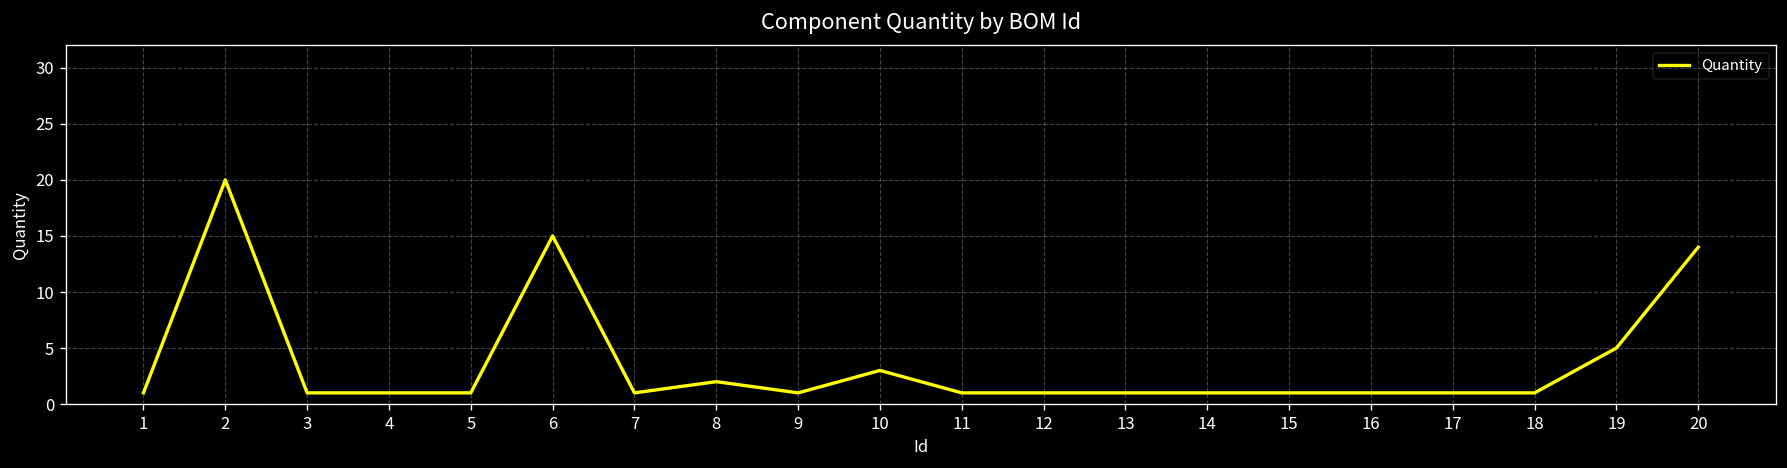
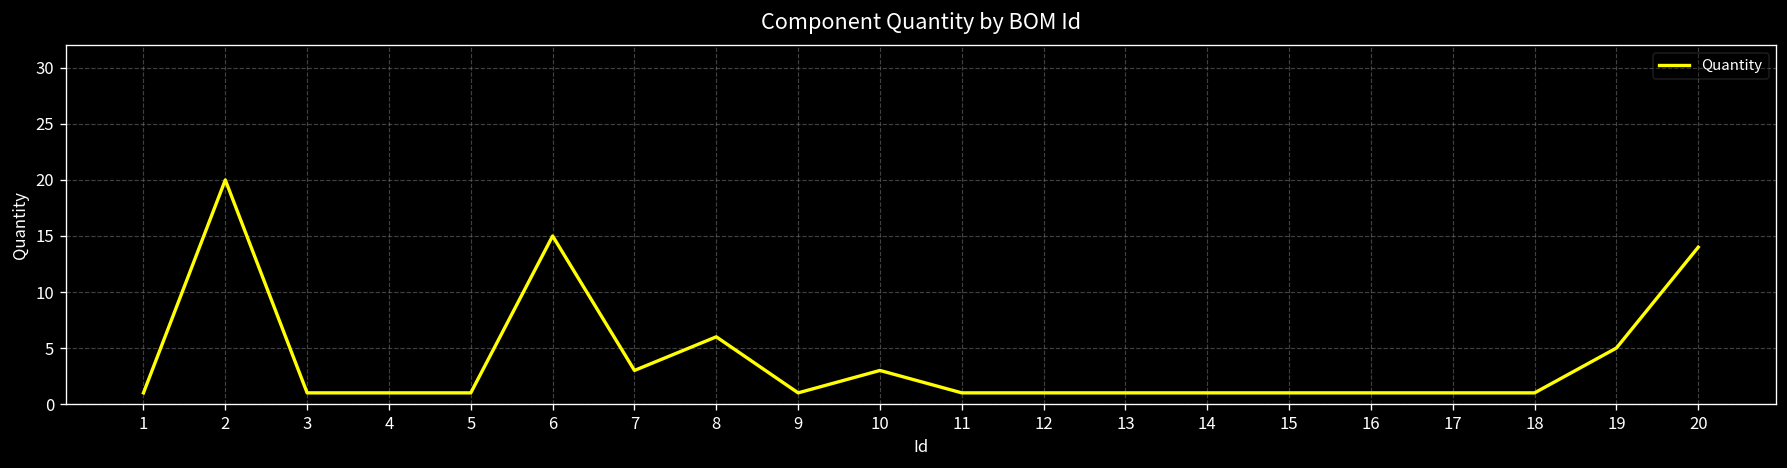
  {
    "1": 1,
    "2": 20,
    "3": 1,
    "4": 1,
    "5": 1,
    "6": 15,
-   "7": 1,
-   "8": 2,
+   "7": 3,
+   "8": 6,
    "9": 1,
    "10": 3,
    "11": 1,
    "12": 1,
    "13": 1,
    "14": 1,
    "15": 1,
    "16": 1,
    "17": 1,
    "18": 1,
    "19": 5,
    "20": 14
  }
